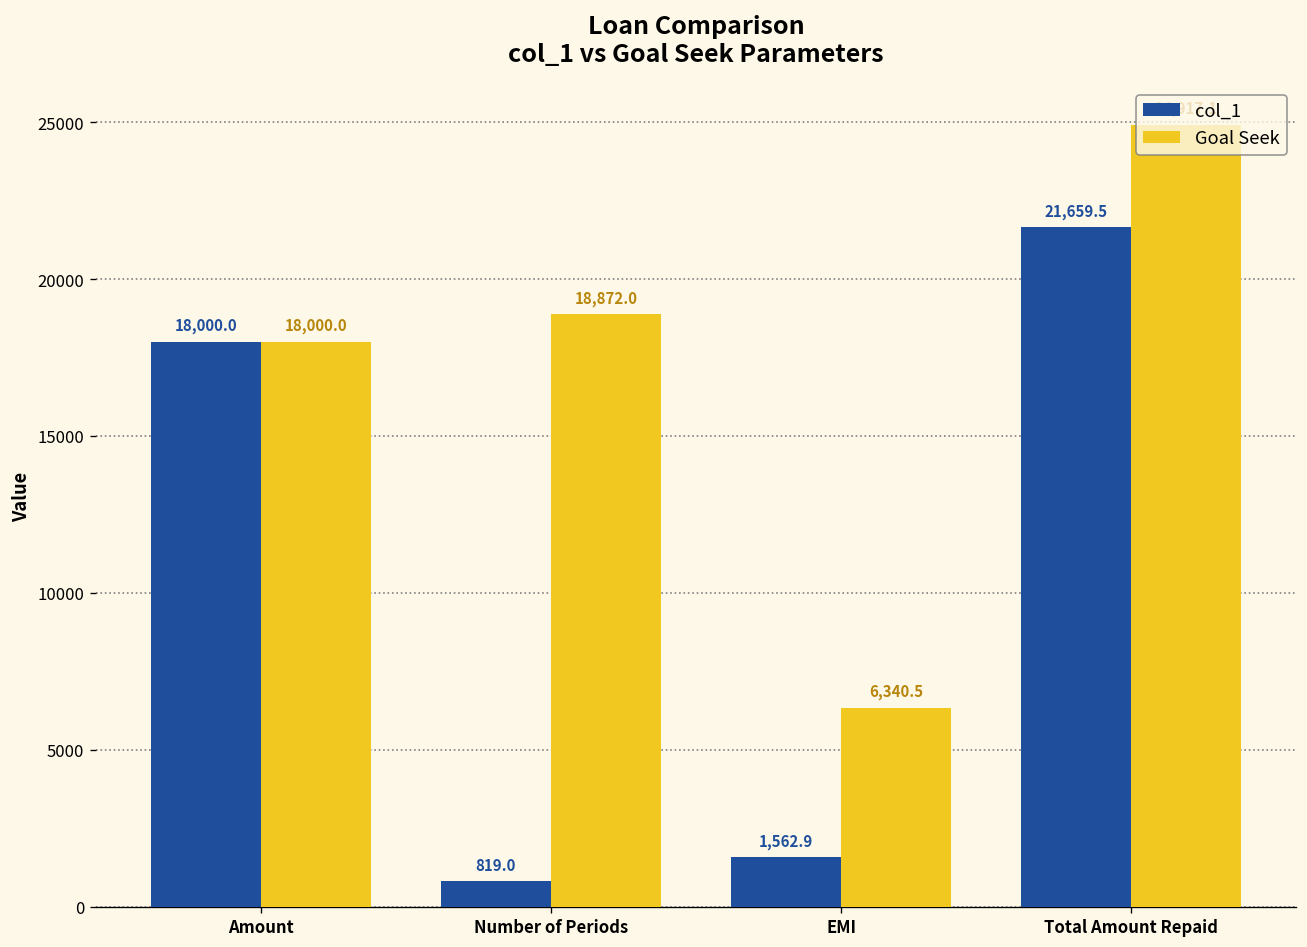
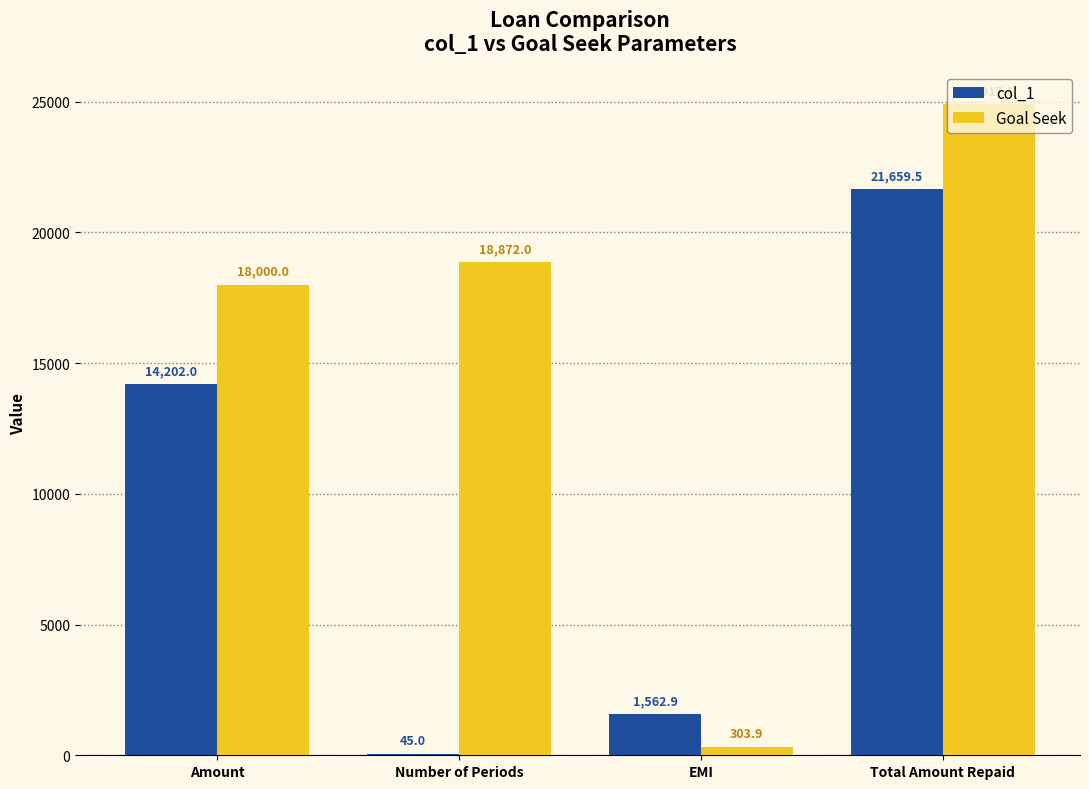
  {
    "col_1": {
-     "Amount": "18,000.0",
-     "Number of Periods": "819.0",
+     "Amount": "14,202.0",
+     "Number of Periods": "45.0",
      "EMI": "1,562.9",
      "Total Amount Repaid": "21,659.5"
    },
    "Goal Seek": {
      "Amount": "18,000.0",
      "Number of Periods": "18,872.0",
-     "EMI": "6,340.5"
+     "EMI": "303.9"
    }
  }
